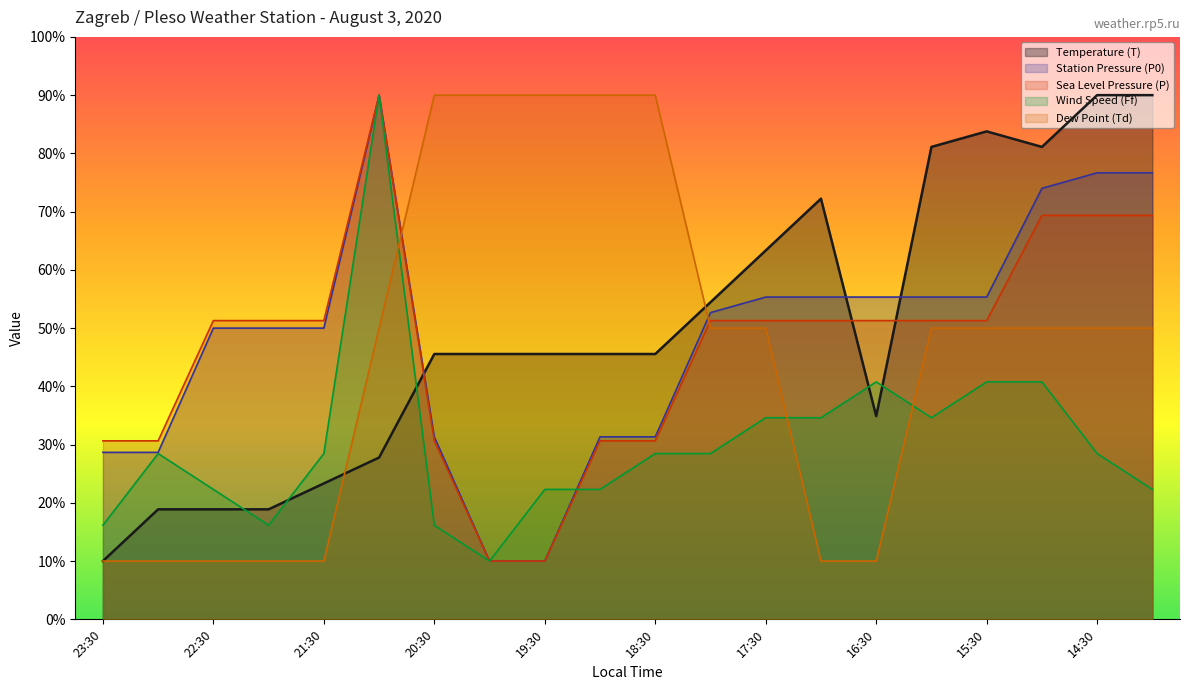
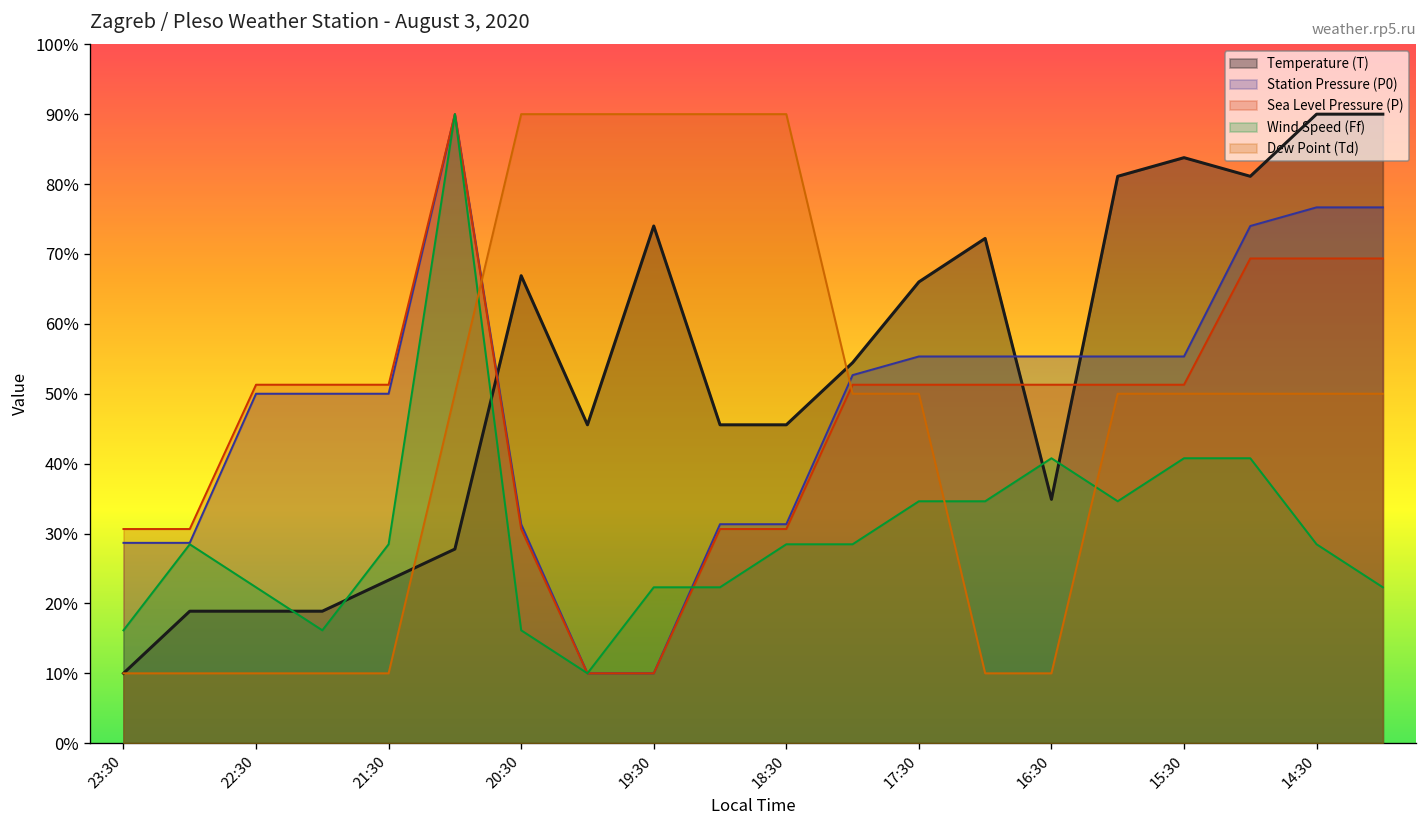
  {
    "Temperature (T)": {
      "22:30": "19%",
      "21:30": "23%",
-     "20:30": "46%",
-     "19:30": "46%",
+     "20:30": "67%",
+     "19:30": "74%",
      "18:30": "46%",
-     "17:30": "63%",
+     "17:30": "66%",
      "16:30": "35%",
      "15:30": "84%"
    }
  }
